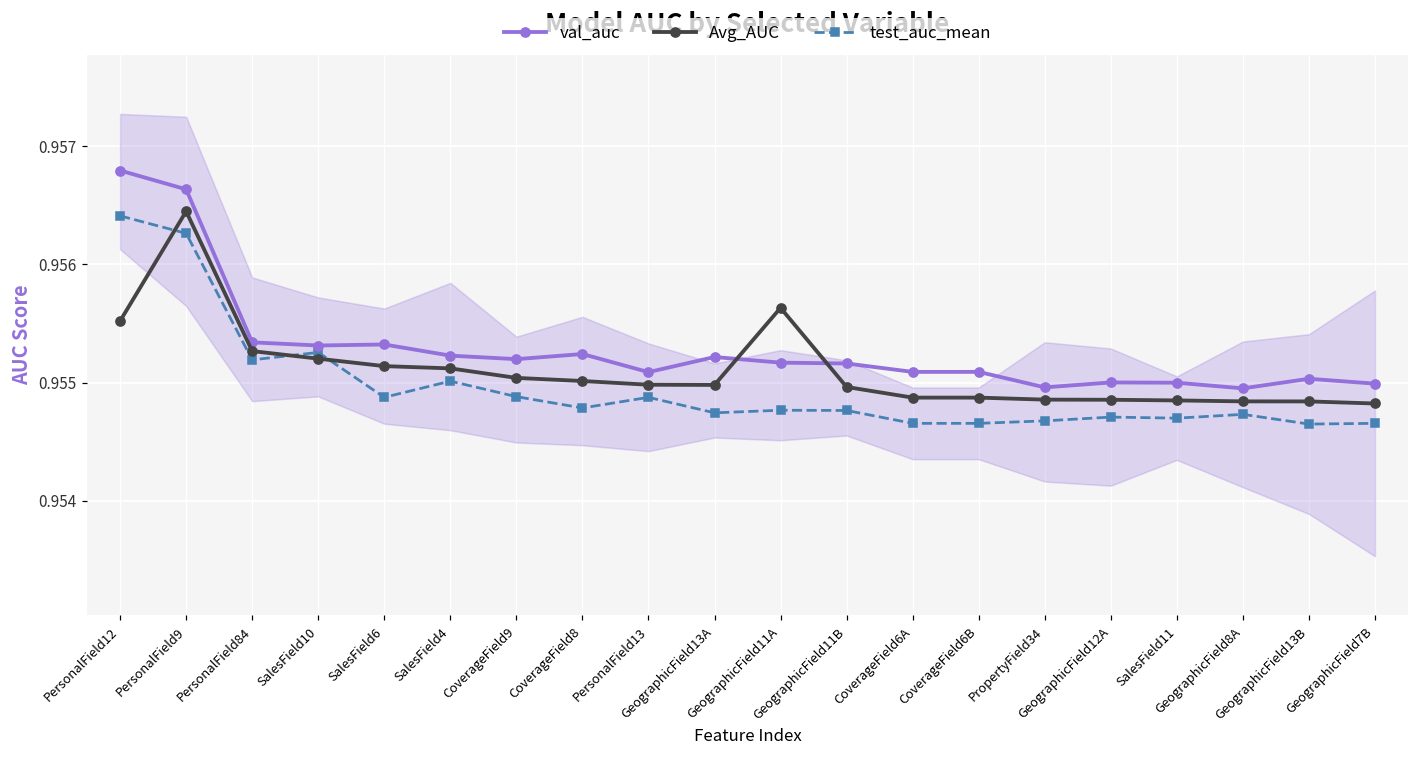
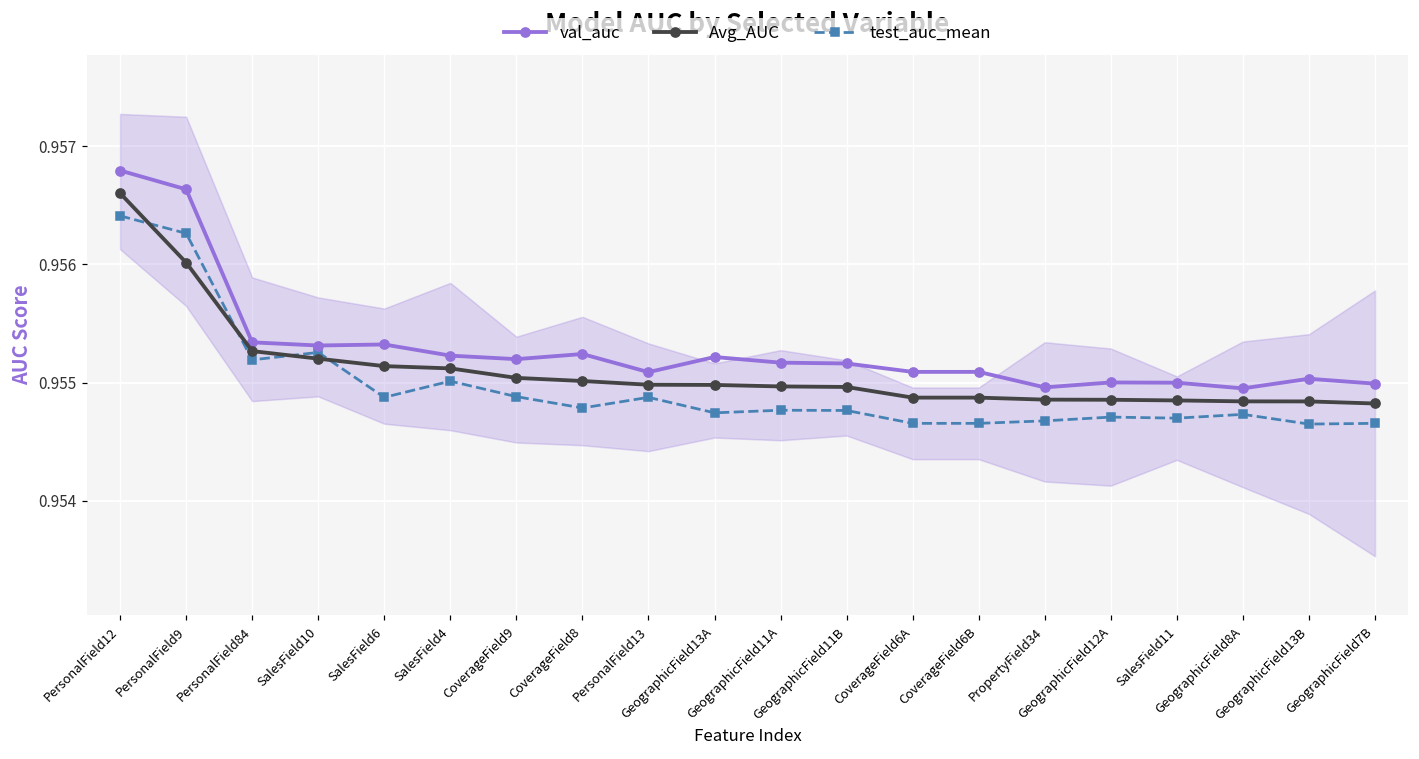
  {
    "Avg_AUC": {
-     "PersonalField12": 0.95552,
-     "PersonalField9": 0.95645,
+     "PersonalField12": 0.95660,
+     "PersonalField9": 0.95601,
      "PersonalField84": 0.95527,
      "SalesField10": 0.95520,
      "SalesField6": 0.95514,
      "SalesField4": 0.95512,
      "CoverageField9": 0.95504,
      "CoverageField8": 0.95501,
      "PersonalField13": 0.95498,
      "GeographicField13A": 0.95498,
-     "GeographicField11A": 0.95563,
+     "GeographicField11A": 0.95497,
      "GeographicField11B": 0.95496,
      "CoverageField6A": 0.95487,
      "CoverageField6B": 0.95487,
      "PropertyField34": 0.95486,
      "GeographicField12A": 0.95485,
      "SalesField11": 0.95485,
      "GeographicField8A": 0.95484,
      "GeographicField13B": 0.95484,
      "GeographicField7B": 0.95482
    },
    "test_auc_mean": {
      "PersonalField12": 0.95641,
      "PersonalField9": 0.95626,
      "PersonalField84": 0.95519,
      "SalesField10": 0.95526,
      "SalesField6": 0.95488,
      "SalesField4": 0.95501,
      "CoverageField9": 0.95488,
      "CoverageField8": 0.95479,
      "PersonalField13": 0.95488,
      "GeographicField13A": 0.95474,
      "GeographicField11A": 0.95477,
      "GeographicField11B": 0.95476,
      "CoverageField6A": 0.95466,
      "CoverageField6B": 0.95466,
      "PropertyField34": 0.95468,
      "GeographicField12A": 0.95471,
      "SalesField11": 0.95470,
      "GeographicField8A": 0.95473,
      "GeographicField13B": 0.95465,
      "GeographicField7B": 0.95466
    }
  }
